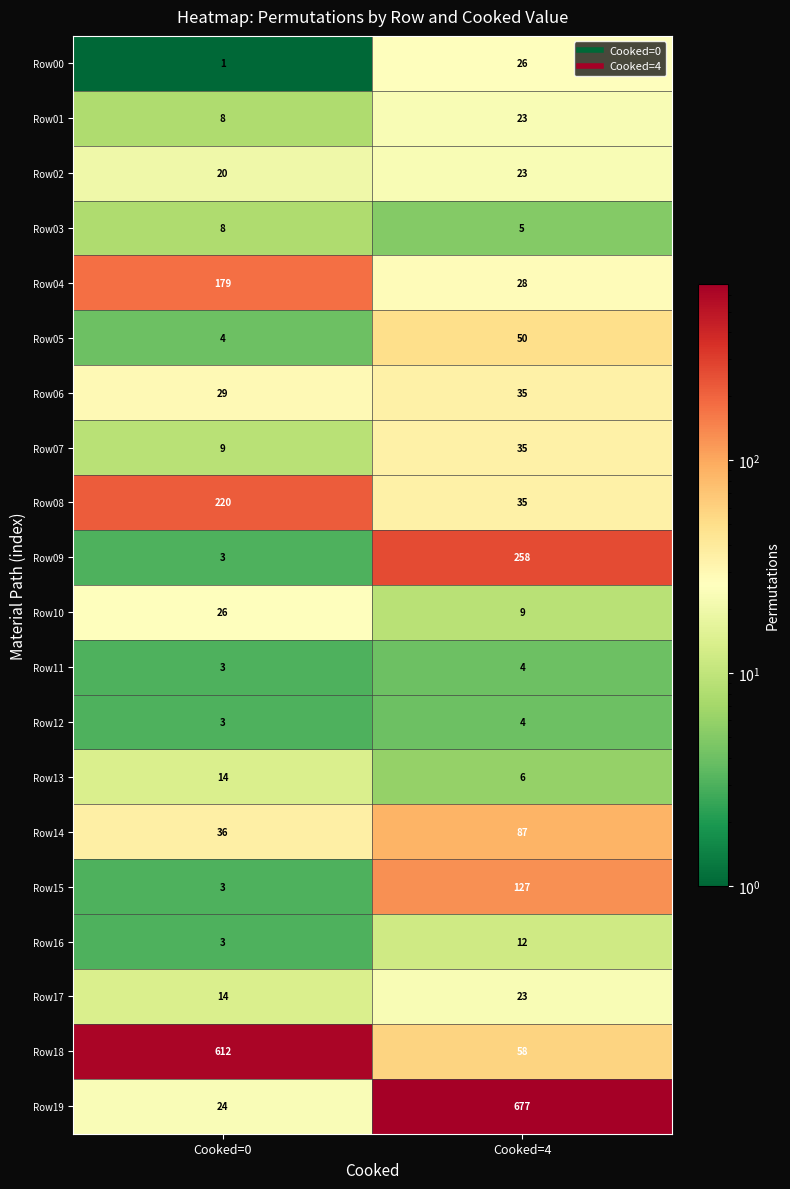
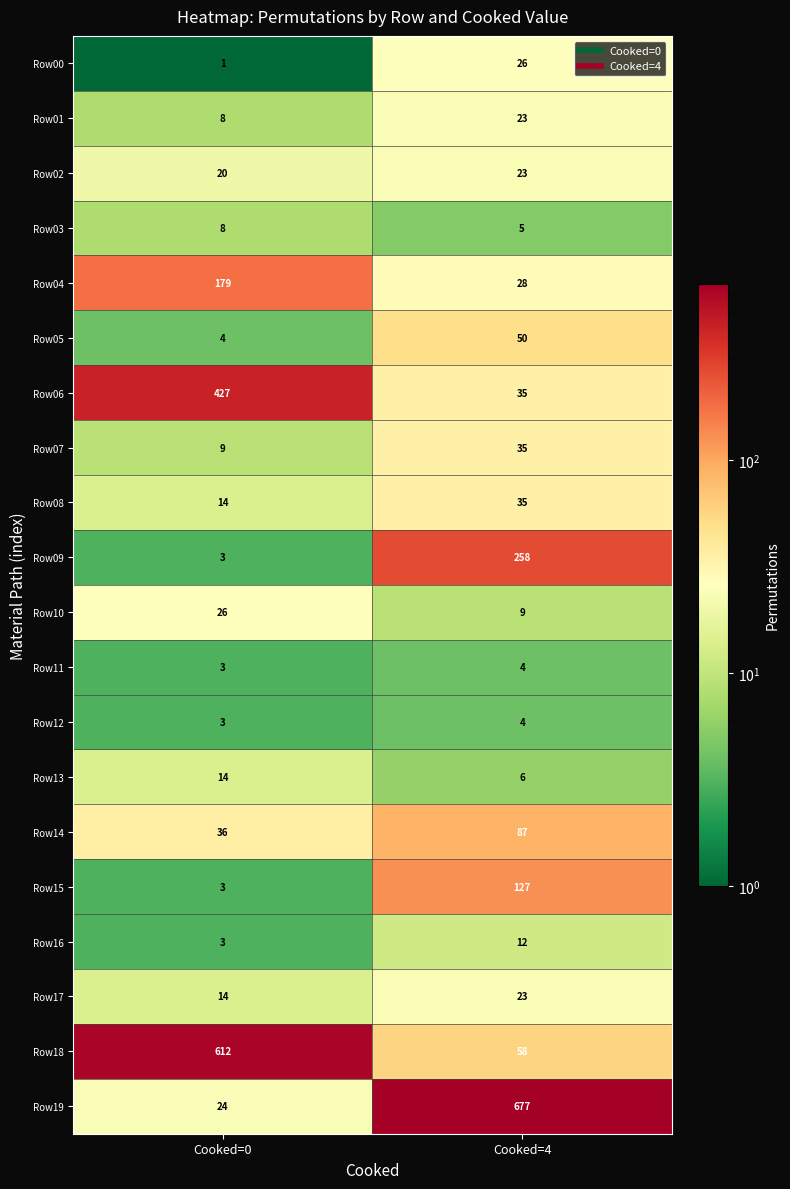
  {
    "Row00": {
      "Cooked=0": 1,
      "Cooked=4": 26
    },
    "Row01": {
      "Cooked=0": 8,
      "Cooked=4": 23
    },
    "Row02": {
      "Cooked=0": 20,
      "Cooked=4": 23
    },
    "Row03": {
      "Cooked=0": 8,
      "Cooked=4": 5
    },
    "Row04": {
      "Cooked=0": 179,
      "Cooked=4": 28
    },
    "Row05": {
      "Cooked=0": 4,
      "Cooked=4": 50
    },
    "Row06": {
-     "Cooked=0": 29,
+     "Cooked=0": 427,
      "Cooked=4": 35
    },
    "Row07": {
      "Cooked=0": 9,
      "Cooked=4": 35
    },
    "Row08": {
-     "Cooked=0": 220,
+     "Cooked=0": 14,
      "Cooked=4": 35
    },
    "Row09": {
      "Cooked=0": 3,
      "Cooked=4": 258
    },
    "Row10": {
      "Cooked=0": 26,
      "Cooked=4": 9
    },
    "Row11": {
      "Cooked=0": 3,
      "Cooked=4": 4
    },
    "Row12": {
      "Cooked=0": 3,
      "Cooked=4": 4
    },
    "Row13": {
      "Cooked=0": 14,
      "Cooked=4": 6
    },
    "Row14": {
      "Cooked=0": 36,
      "Cooked=4": 87
    },
    "Row15": {
      "Cooked=0": 3,
      "Cooked=4": 127
    },
    "Row16": {
      "Cooked=0": 3,
      "Cooked=4": 12
    },
    "Row17": {
      "Cooked=0": 14,
      "Cooked=4": 23
    },
    "Row18": {
      "Cooked=0": 612,
      "Cooked=4": 58
    },
    "Row19": {
      "Cooked=0": 24,
      "Cooked=4": 677
    }
  }
